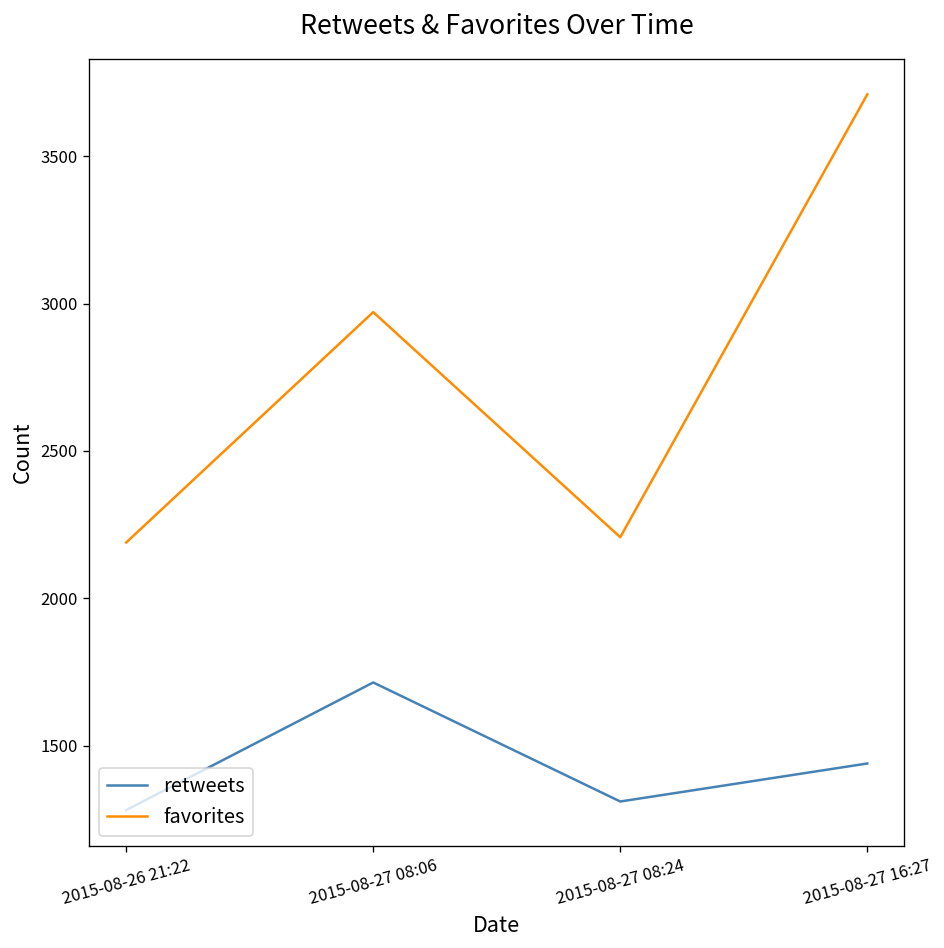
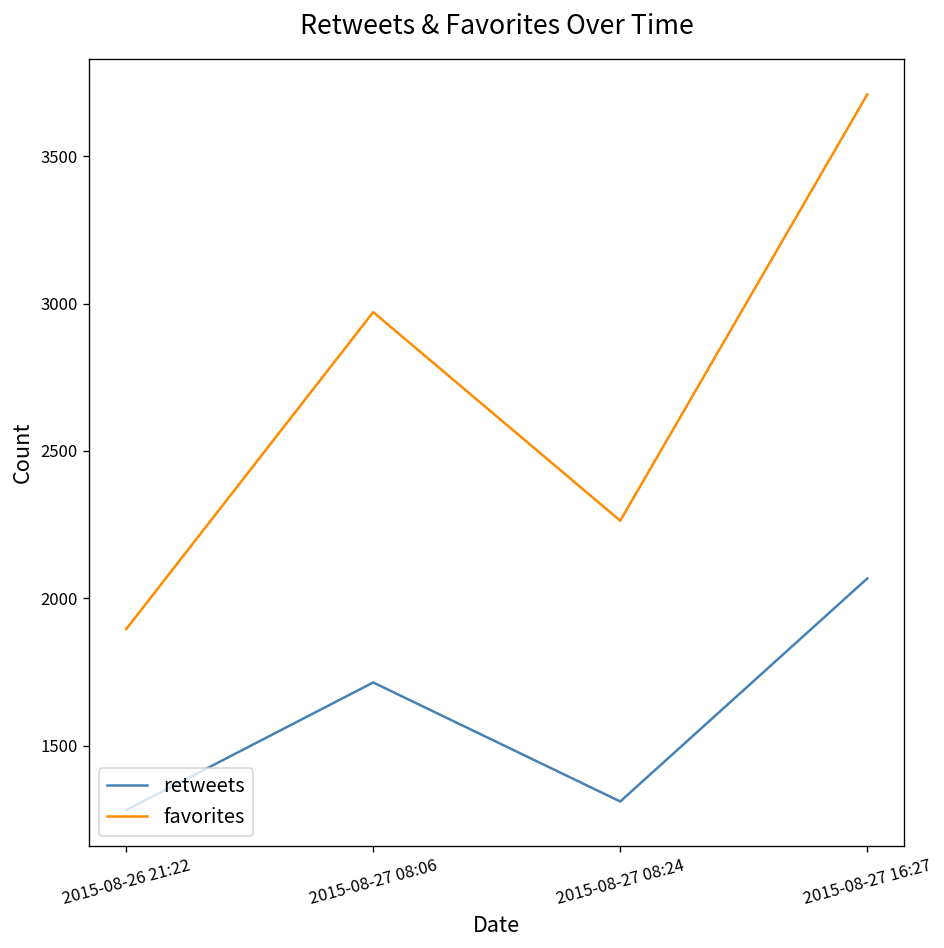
  {
    "retweets": {
      "2015-08-27 08:06": 1710,
      "2015-08-27 08:24": 1310,
-     "2015-08-27 16:27": 1440
+     "2015-08-27 16:27": 2070
    },
    "favorites": {
-     "2015-08-26 21:22": 2190,
+     "2015-08-26 21:22": 1900,
      "2015-08-27 08:06": 2970,
-     "2015-08-27 08:24": 2210,
+     "2015-08-27 08:24": 2260,
      "2015-08-27 16:27": 3710
    }
  }
